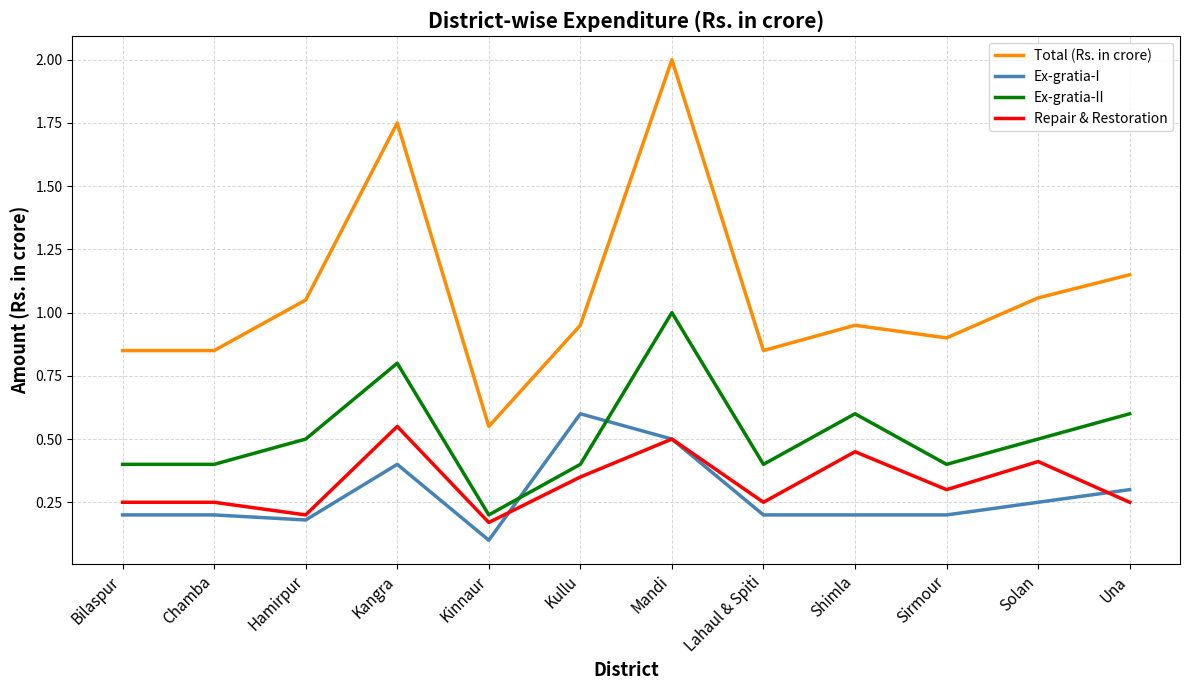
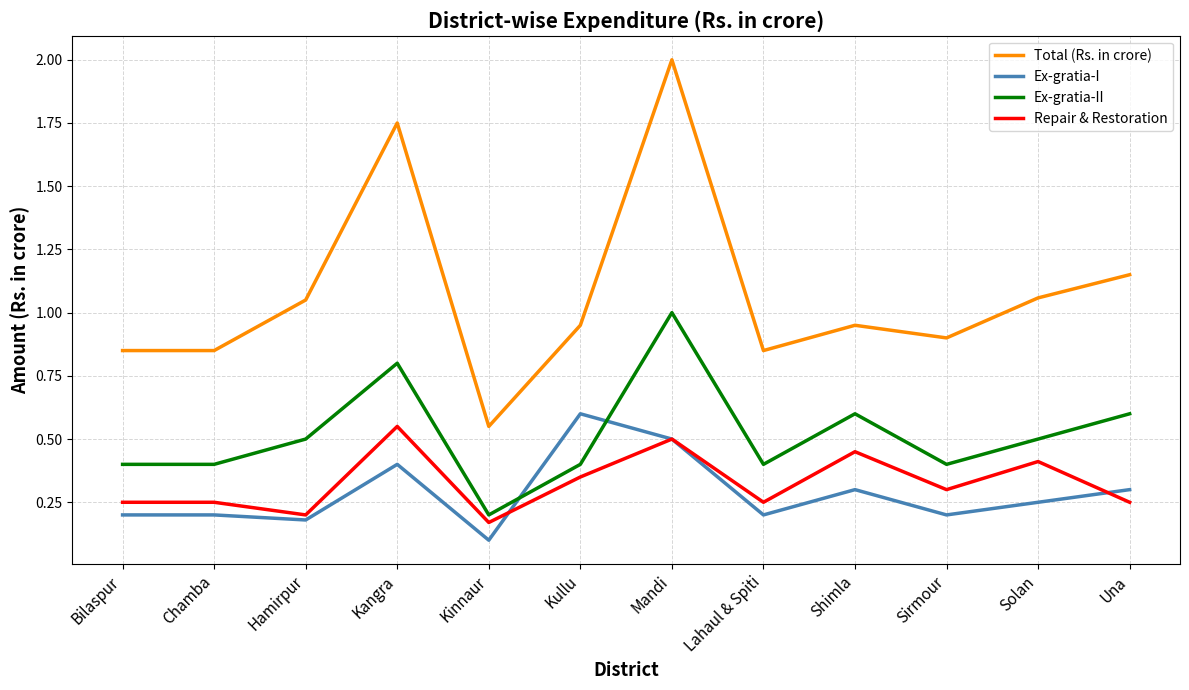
  {
    "Total (Rs. in crore)": {
      "Bilaspur": 0.85,
      "Chamba": 0.85,
      "Hamirpur": 1.05,
      "Kangra": 1.75,
      "Kinnaur": 0.55,
      "Kullu": 0.95,
      "Mandi": 2.0,
      "Lahaul & Spiti": 0.85,
      "Shimla": 0.95,
      "Sirmour": 0.9,
      "Solan": 1.06,
      "Una": 1.15
    },
    "Ex-gratia-I": {
      "Bilaspur": 0.2,
      "Chamba": 0.2,
      "Hamirpur": 0.18,
      "Kangra": 0.4,
      "Kinnaur": 0.1,
      "Kullu": 0.6,
      "Lahaul & Spiti": 0.2,
-     "Shimla": 0.2,
+     "Shimla": 0.3,
      "Sirmour": 0.2,
      "Solan": 0.25,
      "Una": 0.3
    },
    "Ex-gratia-II": {
      "Bilaspur": 0.4,
      "Chamba": 0.4,
      "Hamirpur": 0.5,
      "Kangra": 0.8,
      "Kinnaur": 0.2,
      "Kullu": 0.4,
      "Mandi": 1.0,
      "Lahaul & Spiti": 0.4,
      "Shimla": 0.6,
      "Sirmour": 0.4,
      "Solan": 0.5,
      "Una": 0.6
    },
    "Repair & Restoration": {
      "Bilaspur": 0.25,
      "Chamba": 0.25,
      "Hamirpur": 0.2,
      "Kangra": 0.55,
      "Kinnaur": 0.17,
      "Kullu": 0.35,
      "Lahaul & Spiti": 0.25,
      "Shimla": 0.45,
      "Sirmour": 0.3,
      "Solan": 0.41,
      "Una": 0.25
    }
  }
